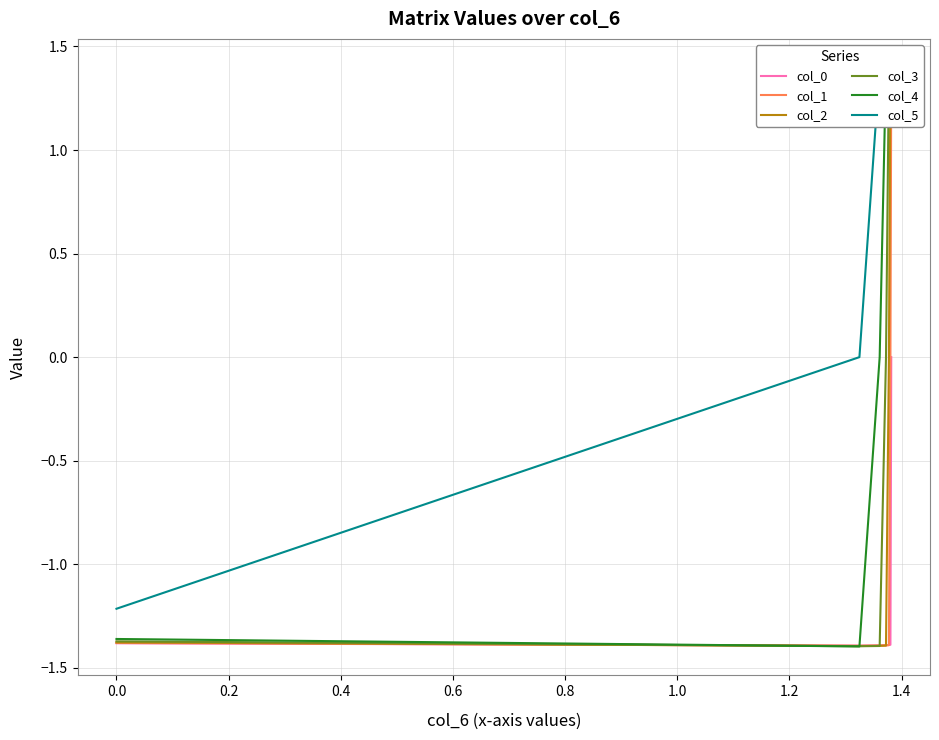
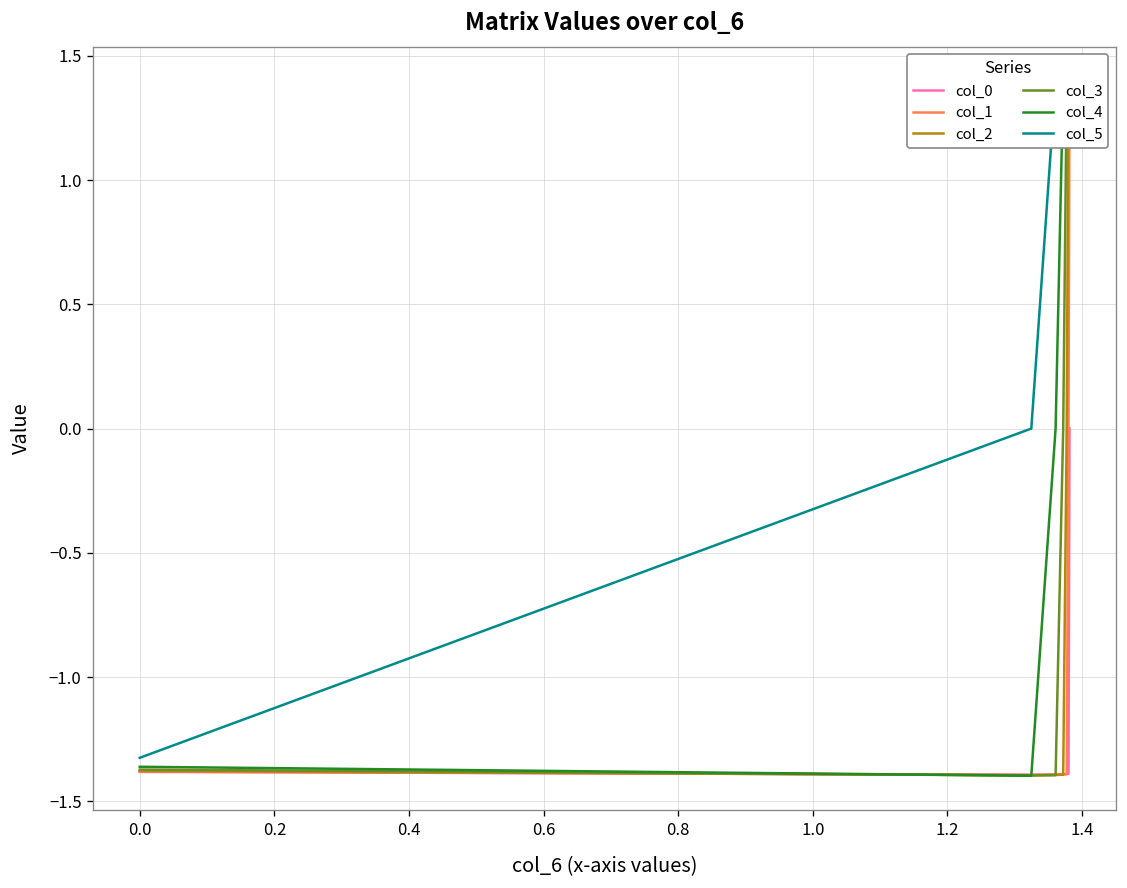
  {
    "col_5": {
-     "0.0": -1.21
+     "0.0": -1.32
    }
  }
